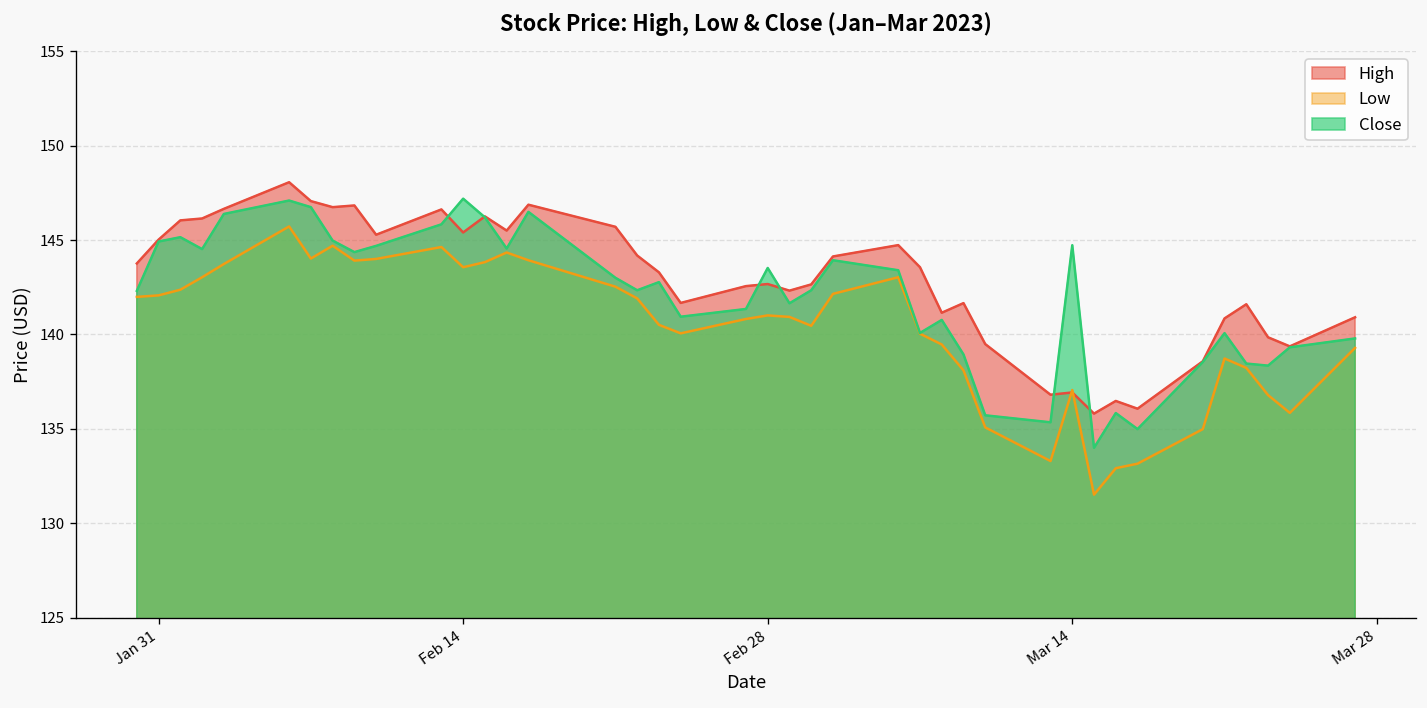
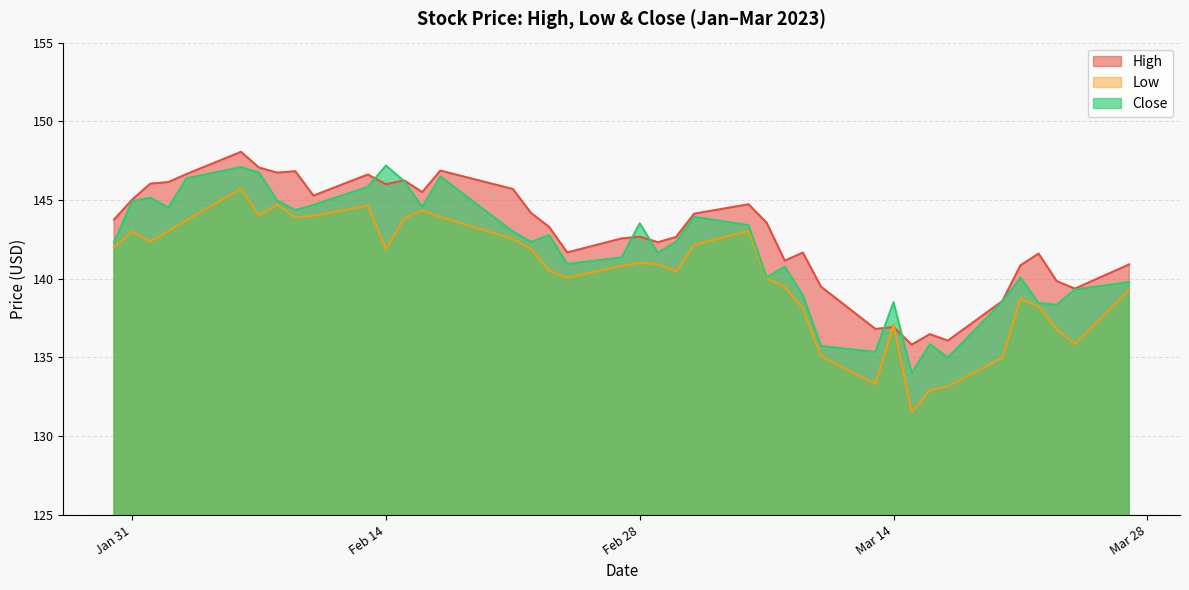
  {
    "High": {
-     "Feb 14": 145.4,
+     "Feb 14": 146.0,
      "Feb 28": 142.7
    },
    "Low": {
-     "Jan 31": 142.1,
-     "Feb 14": 143.6,
+     "Jan 31": 143.0,
+     "Feb 14": 141.9,
      "Feb 28": 141.0
    },
    "Close": {
      "Feb 14": 147.2,
      "Feb 28": 143.5,
-     "Mar 14": 144.7
+     "Mar 14": 138.5
    }
  }
